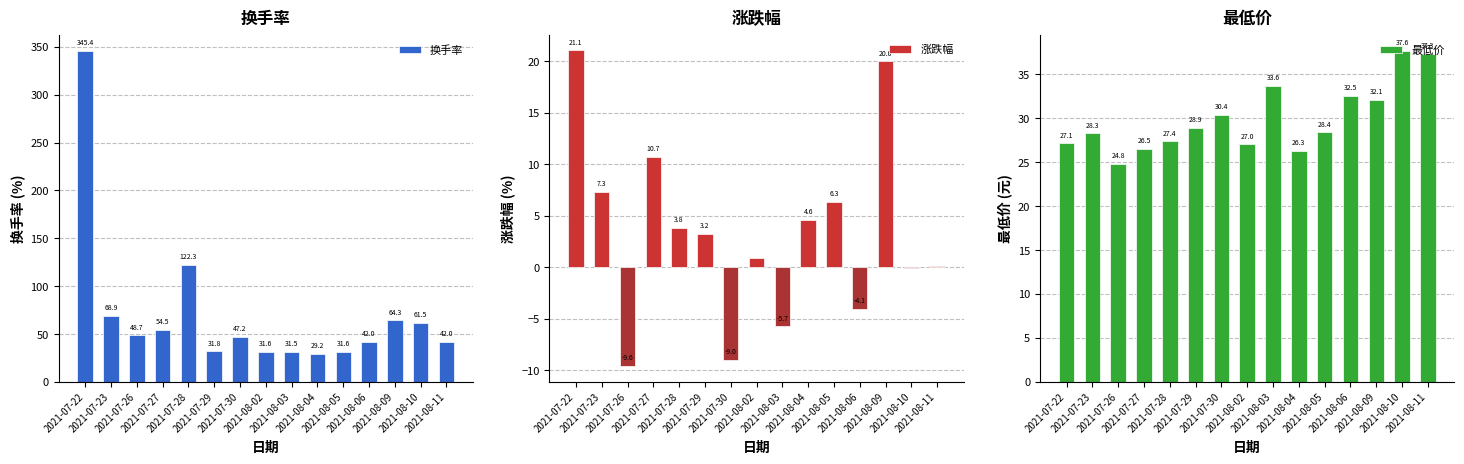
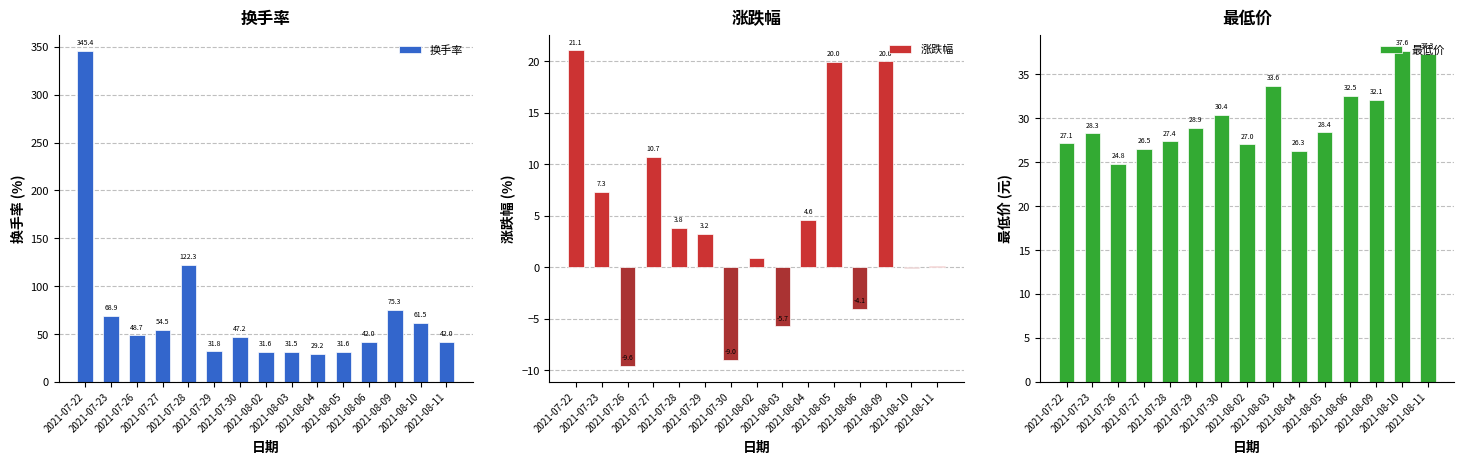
  {
    "换手率": {
      "2021-07-22": 345.4,
      "2021-07-23": 68.9,
      "2021-07-26": 48.7,
      "2021-07-27": 54.5,
      "2021-07-28": 122.3,
      "2021-07-29": 31.8,
      "2021-07-30": 47.2,
      "2021-08-02": 31.6,
      "2021-08-03": 31.5,
      "2021-08-04": 29.2,
      "2021-08-05": 31.6,
      "2021-08-06": 42.0,
-     "2021-08-09": 64.3,
+     "2021-08-09": 75.3,
      "2021-08-10": 61.5,
      "2021-08-11": 42.0
    },
    "涨跌幅": {
      "2021-07-22": 21.1,
      "2021-07-23": 7.3,
      "2021-07-26": -9.6,
      "2021-07-27": 10.7,
      "2021-07-28": 3.8,
      "2021-07-29": 3.2,
      "2021-07-30": -9.0,
      "2021-08-03": -5.7,
      "2021-08-04": 4.6,
-     "2021-08-05": 6.3,
+     "2021-08-05": 20.0,
      "2021-08-06": -4.1,
      "2021-08-09": 20.0
    },
    "最低价": {
      "2021-07-22": 27.1,
      "2021-07-23": 28.3,
      "2021-07-26": 24.8,
      "2021-07-27": 26.5,
      "2021-07-28": 27.4,
      "2021-07-29": 28.9,
      "2021-07-30": 30.4,
      "2021-08-02": 27.0,
      "2021-08-03": 33.6,
      "2021-08-04": 26.3,
      "2021-08-05": 28.4,
      "2021-08-06": 32.5,
      "2021-08-09": 32.1,
      "2021-08-10": 37.6,
      "2021-08-11": 37.3
    }
  }
